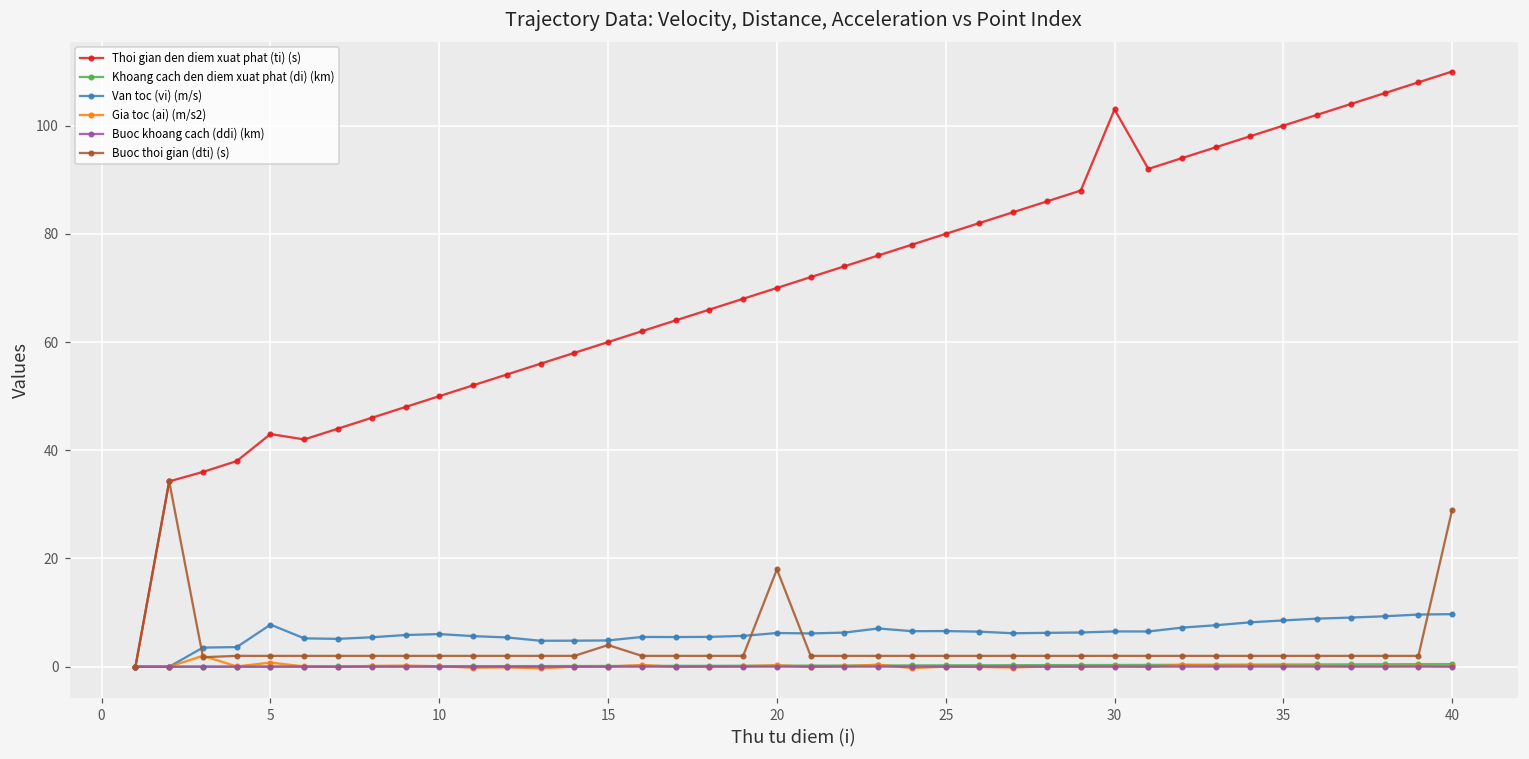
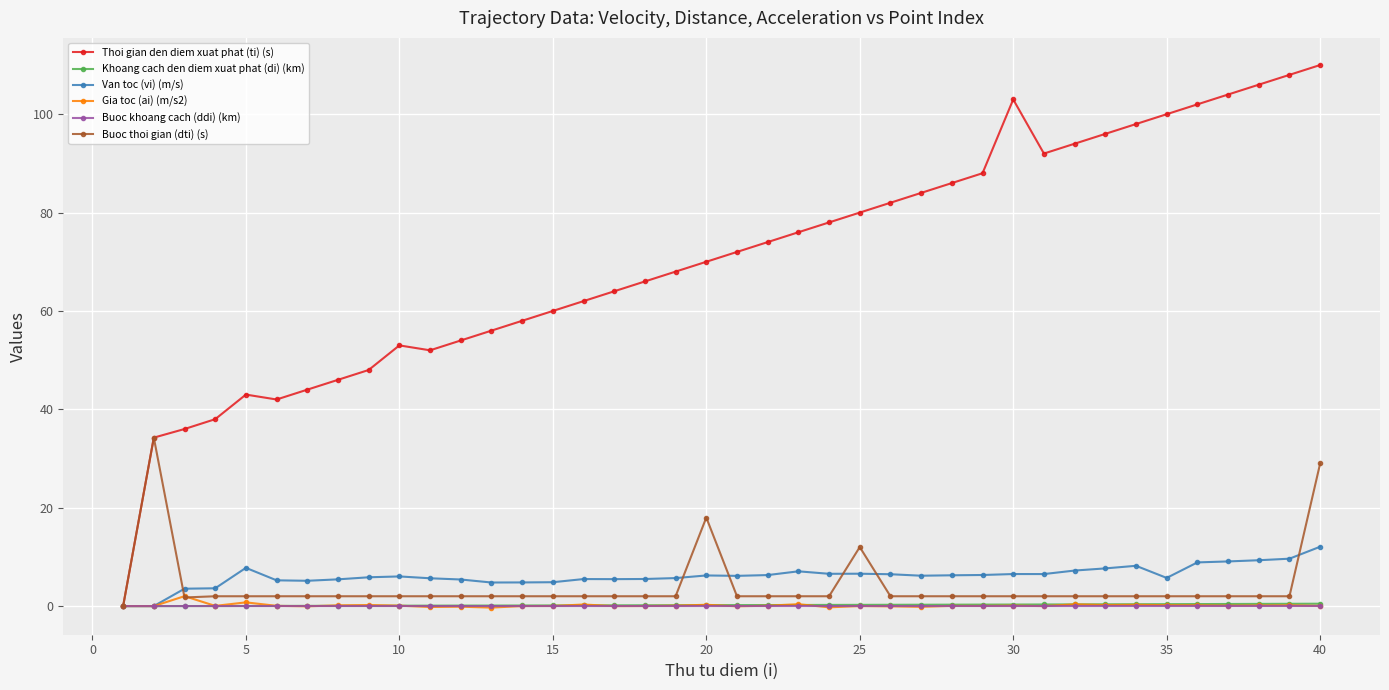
  {
    "Thoi gian den diem xuat phat (ti) (s)": {
      "5": 43,
-     "10": 50,
+     "10": 53,
      "15": 60,
      "20": 70,
      "25": 80,
      "30": 103,
      "35": 100,
      "40": 110
    },
    "Van toc (vi) (m/s)": {
      "5": 8,
      "10": 6,
      "15": 5,
      "20": 6,
      "25": 7,
      "30": 7,
-     "35": 9,
-     "40": 10
+     "35": 6,
+     "40": 12
    },
    "Gia toc (ai) (m/s2)": {
      "5": 1
    },
    "Buoc thoi gian (dti) (s)": {
      "5": 2,
      "10": 2,
-     "15": 4,
+     "15": 2,
      "20": 18,
-     "25": 2,
+     "25": 12,
      "30": 2,
      "35": 2,
      "40": 29
    }
  }
